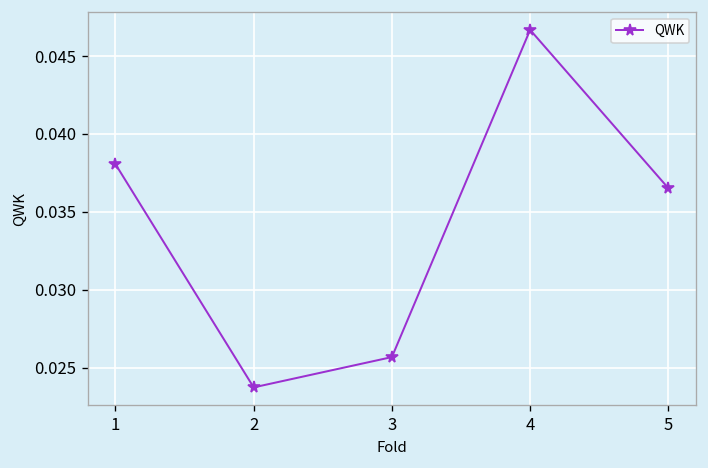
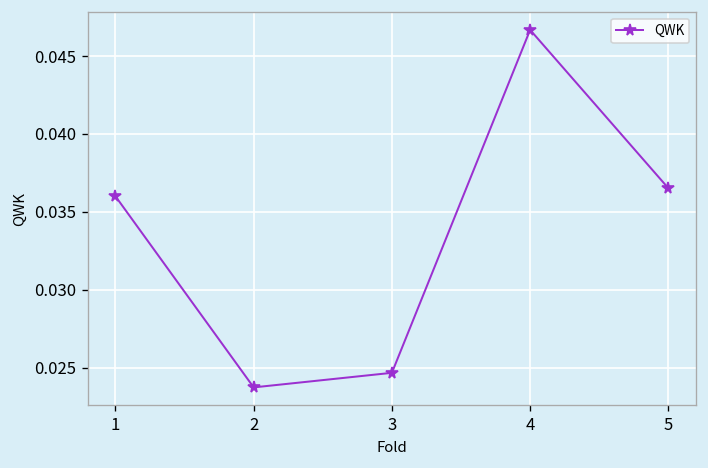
  {
-   "1": 0.0381,
+   "1": 0.0360,
    "2": 0.0237,
-   "3": 0.0257,
+   "3": 0.0247,
    "4": 0.0467,
    "5": 0.0365
  }
